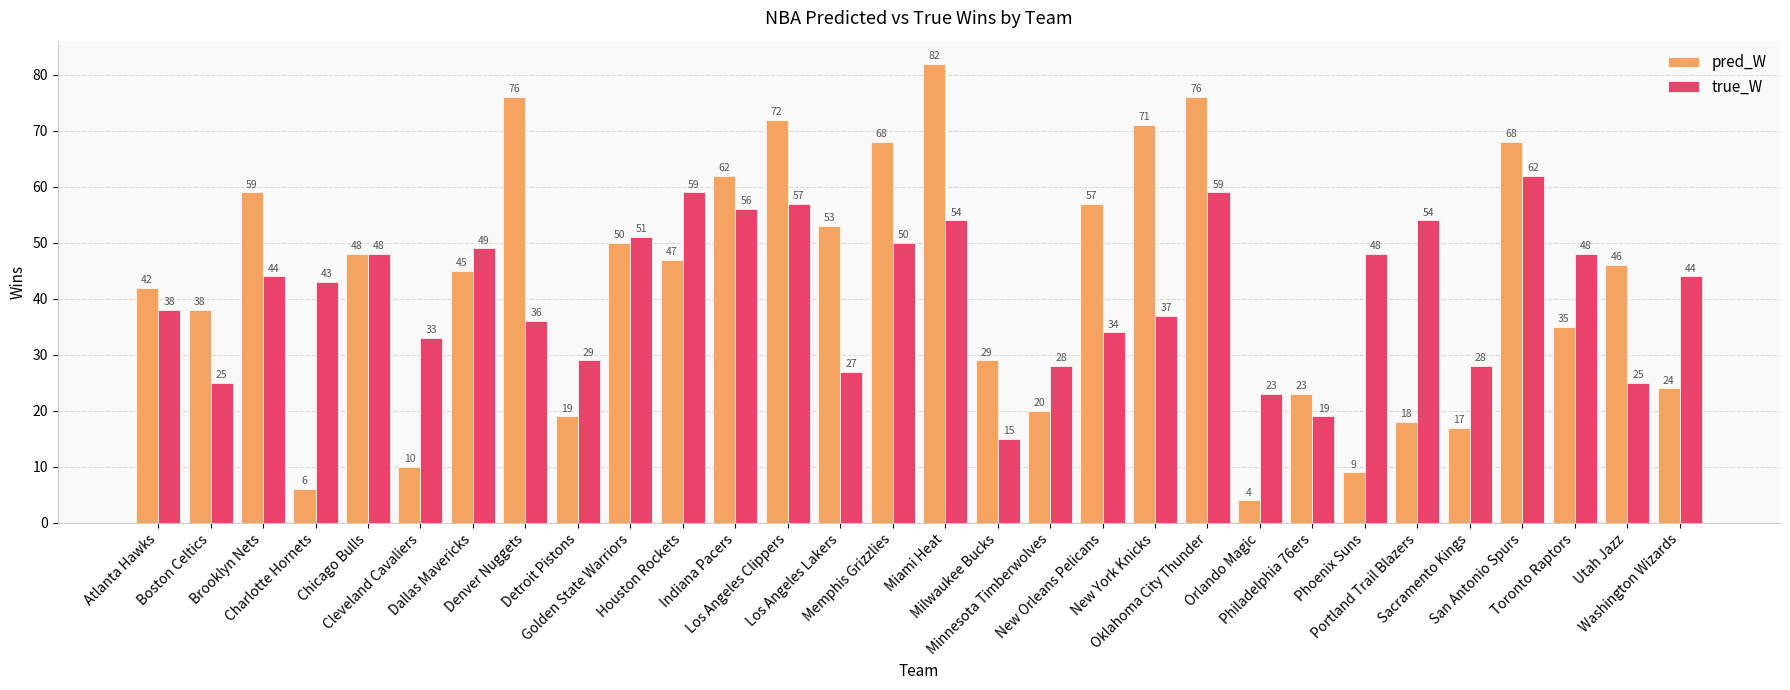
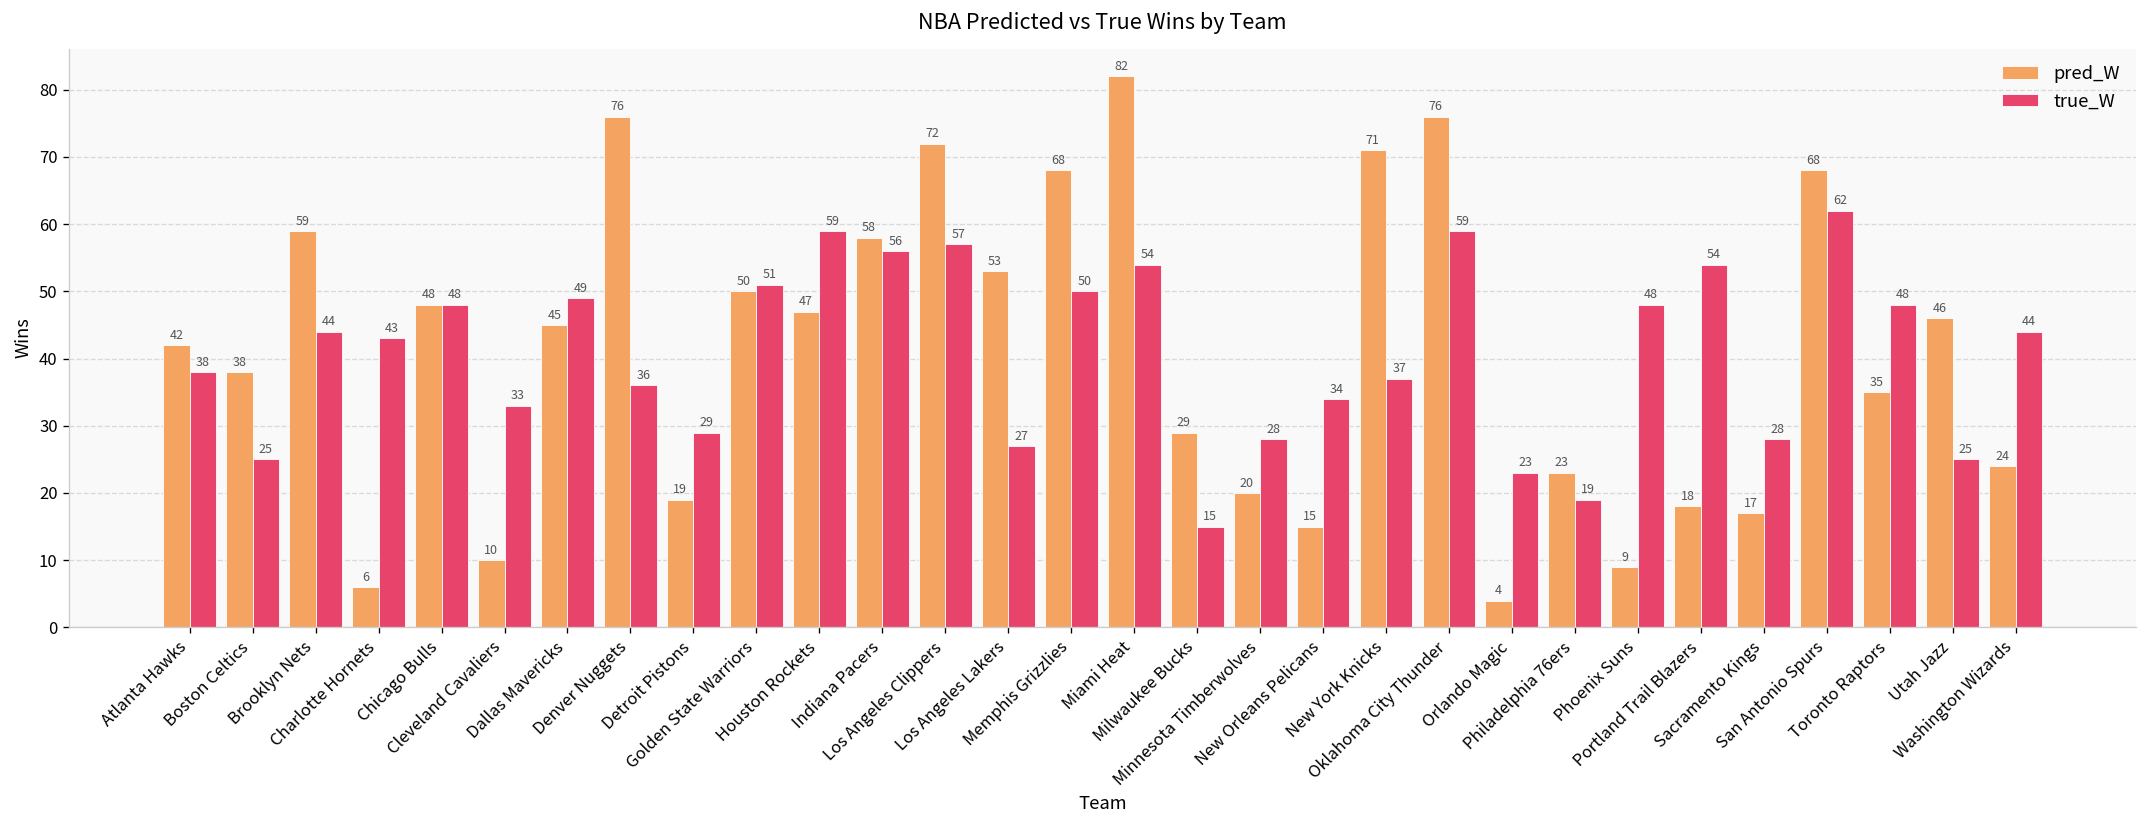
  {
    "pred_W": {
      "Atlanta Hawks": 42,
      "Boston Celtics": 38,
      "Brooklyn Nets": 59,
      "Charlotte Hornets": 6,
      "Chicago Bulls": 48,
      "Cleveland Cavaliers": 10,
      "Dallas Mavericks": 45,
      "Denver Nuggets": 76,
      "Detroit Pistons": 19,
      "Golden State Warriors": 50,
      "Houston Rockets": 47,
-     "Indiana Pacers": 62,
+     "Indiana Pacers": 58,
      "Los Angeles Clippers": 72,
      "Los Angeles Lakers": 53,
      "Memphis Grizzlies": 68,
      "Miami Heat": 82,
      "Milwaukee Bucks": 29,
      "Minnesota Timberwolves": 20,
-     "New Orleans Pelicans": 57,
+     "New Orleans Pelicans": 15,
      "New York Knicks": 71,
      "Oklahoma City Thunder": 76,
      "Orlando Magic": 4,
      "Philadelphia 76ers": 23,
      "Phoenix Suns": 9,
      "Portland Trail Blazers": 18,
      "Sacramento Kings": 17,
      "San Antonio Spurs": 68,
      "Toronto Raptors": 35,
      "Utah Jazz": 46,
      "Washington Wizards": 24
    },
    "true_W": {
      "Atlanta Hawks": 38,
      "Boston Celtics": 25,
      "Brooklyn Nets": 44,
      "Charlotte Hornets": 43,
      "Chicago Bulls": 48,
      "Cleveland Cavaliers": 33,
      "Dallas Mavericks": 49,
      "Denver Nuggets": 36,
      "Detroit Pistons": 29,
      "Golden State Warriors": 51,
      "Houston Rockets": 59,
      "Indiana Pacers": 56,
      "Los Angeles Clippers": 57,
      "Los Angeles Lakers": 27,
      "Memphis Grizzlies": 50,
      "Miami Heat": 54,
      "Milwaukee Bucks": 15,
      "Minnesota Timberwolves": 28,
      "New Orleans Pelicans": 34,
      "New York Knicks": 37,
      "Oklahoma City Thunder": 59,
      "Orlando Magic": 23,
      "Philadelphia 76ers": 19,
      "Phoenix Suns": 48,
      "Portland Trail Blazers": 54,
      "Sacramento Kings": 28,
      "San Antonio Spurs": 62,
      "Toronto Raptors": 48,
      "Utah Jazz": 25,
      "Washington Wizards": 44
    }
  }
